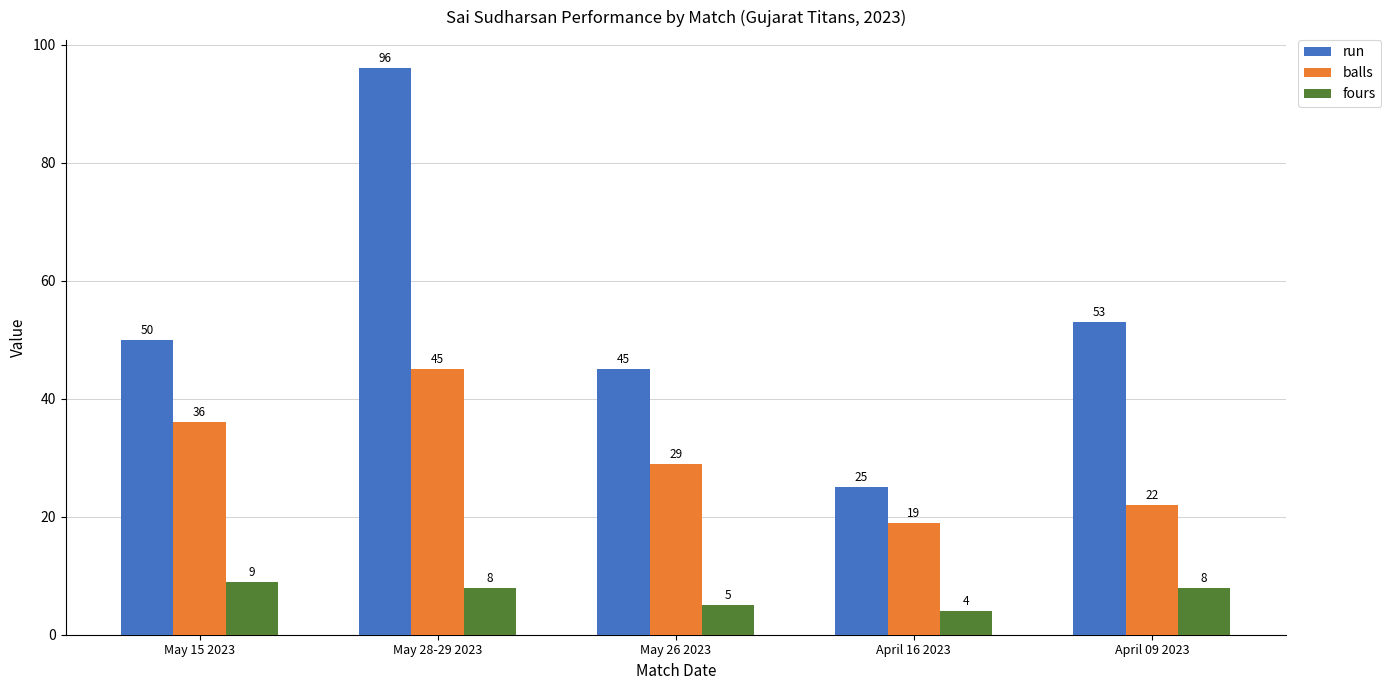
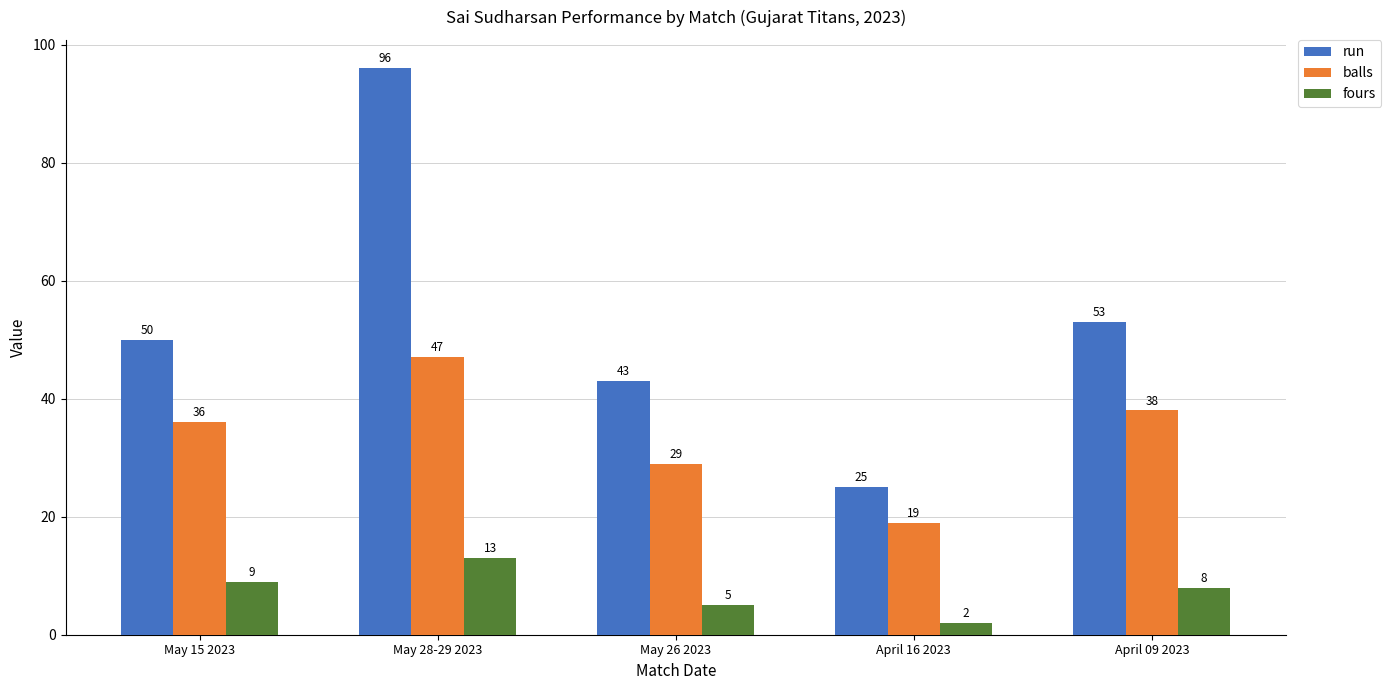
  {
    "run": {
      "May 15 2023": 50,
      "May 28-29 2023": 96,
-     "May 26 2023": 45,
+     "May 26 2023": 43,
      "April 16 2023": 25,
      "April 09 2023": 53
    },
    "balls": {
      "May 15 2023": 36,
-     "May 28-29 2023": 45,
+     "May 28-29 2023": 47,
      "May 26 2023": 29,
      "April 16 2023": 19,
-     "April 09 2023": 22
+     "April 09 2023": 38
    },
    "fours": {
      "May 15 2023": 9,
-     "May 28-29 2023": 8,
+     "May 28-29 2023": 13,
      "May 26 2023": 5,
-     "April 16 2023": 4,
+     "April 16 2023": 2,
      "April 09 2023": 8
    }
  }
